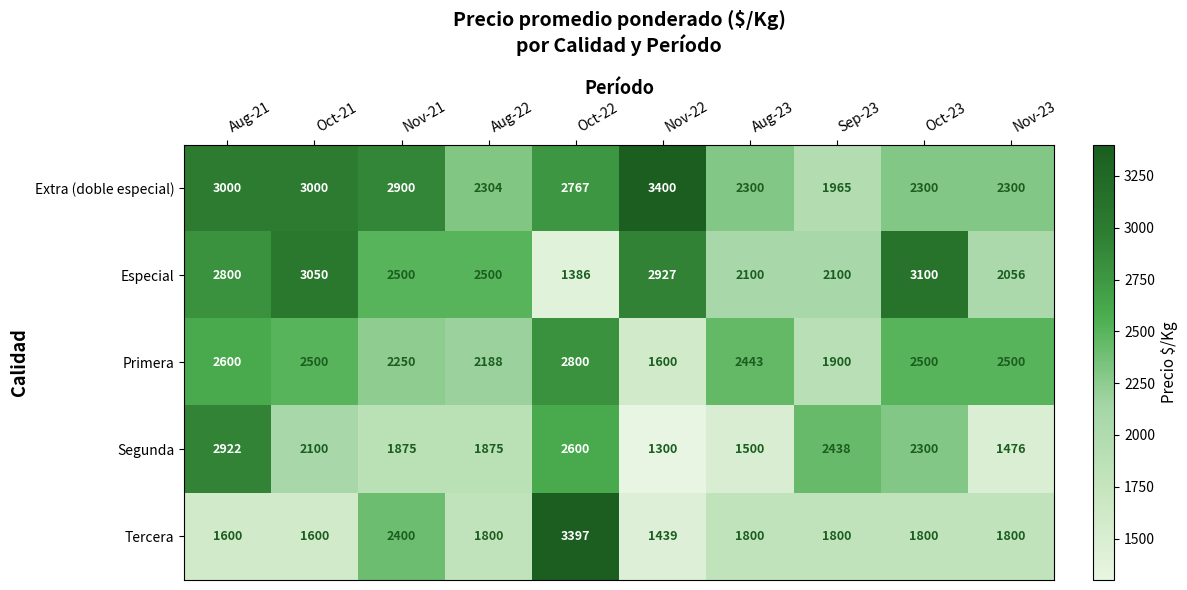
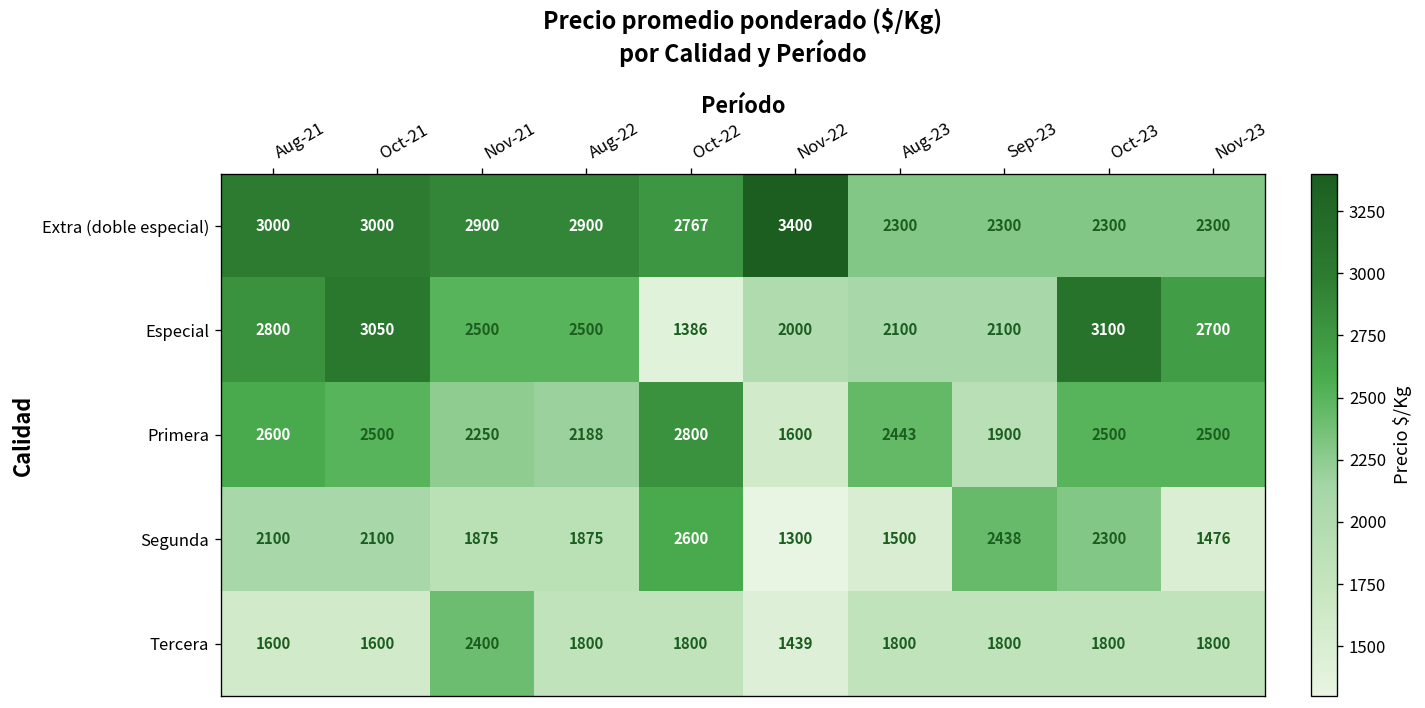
  {
    "Extra (doble especial)": {
      "Aug-21": 3000,
      "Oct-21": 3000,
      "Nov-21": 2900,
-     "Aug-22": 2304,
+     "Aug-22": 2900,
      "Oct-22": 2767,
      "Nov-22": 3400,
      "Aug-23": 2300,
-     "Sep-23": 1965,
+     "Sep-23": 2300,
      "Oct-23": 2300,
      "Nov-23": 2300
    },
    "Especial": {
      "Aug-21": 2800,
      "Oct-21": 3050,
      "Nov-21": 2500,
      "Aug-22": 2500,
      "Oct-22": 1386,
-     "Nov-22": 2927,
+     "Nov-22": 2000,
      "Aug-23": 2100,
      "Sep-23": 2100,
      "Oct-23": 3100,
-     "Nov-23": 2056
+     "Nov-23": 2700
    },
    "Primera": {
      "Aug-21": 2600,
      "Oct-21": 2500,
      "Nov-21": 2250,
      "Aug-22": 2188,
      "Oct-22": 2800,
      "Nov-22": 1600,
      "Aug-23": 2443,
      "Sep-23": 1900,
      "Oct-23": 2500,
      "Nov-23": 2500
    },
    "Segunda": {
-     "Aug-21": 2922,
+     "Aug-21": 2100,
      "Oct-21": 2100,
      "Nov-21": 1875,
      "Aug-22": 1875,
      "Oct-22": 2600,
      "Nov-22": 1300,
      "Aug-23": 1500,
      "Sep-23": 2438,
      "Oct-23": 2300,
      "Nov-23": 1476
    },
    "Tercera": {
      "Aug-21": 1600,
      "Oct-21": 1600,
      "Nov-21": 2400,
      "Aug-22": 1800,
-     "Oct-22": 3397,
+     "Oct-22": 1800,
      "Nov-22": 1439,
      "Aug-23": 1800,
      "Sep-23": 1800,
      "Oct-23": 1800,
      "Nov-23": 1800
    }
  }
